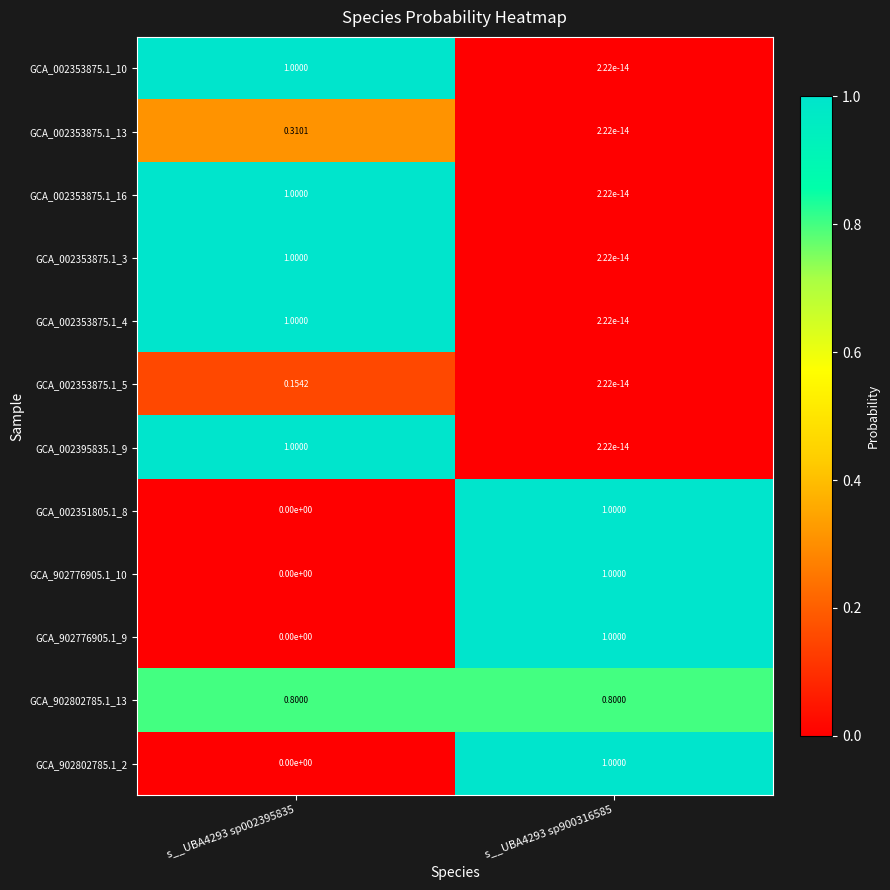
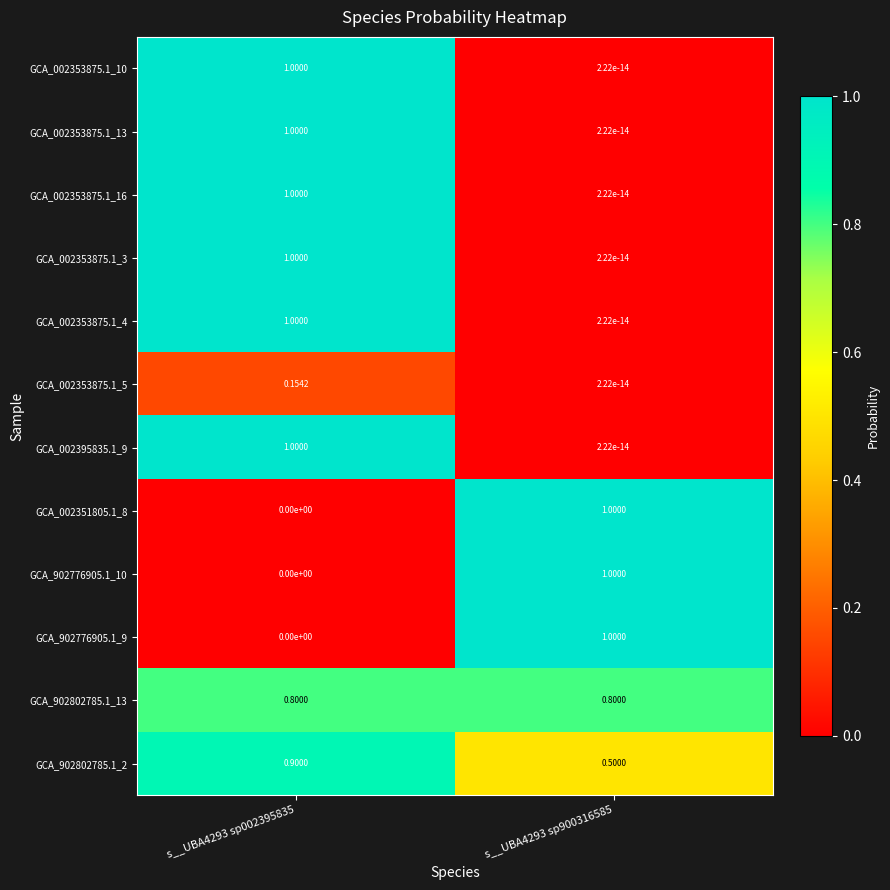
  {
    "GCA_002353875.1_10": {
      "s__UBA4293 sp002395835": "1.0000",
      "s__UBA4293 sp900316585": "2.22e-14"
    },
    "GCA_002353875.1_13": {
-     "s__UBA4293 sp002395835": "0.3101",
+     "s__UBA4293 sp002395835": "1.0000",
      "s__UBA4293 sp900316585": "2.22e-14"
    },
    "GCA_002353875.1_16": {
      "s__UBA4293 sp002395835": "1.0000",
      "s__UBA4293 sp900316585": "2.22e-14"
    },
    "GCA_002353875.1_3": {
      "s__UBA4293 sp002395835": "1.0000",
      "s__UBA4293 sp900316585": "2.22e-14"
    },
    "GCA_002353875.1_4": {
      "s__UBA4293 sp002395835": "1.0000",
      "s__UBA4293 sp900316585": "2.22e-14"
    },
    "GCA_002353875.1_5": {
      "s__UBA4293 sp002395835": "0.1542",
      "s__UBA4293 sp900316585": "2.22e-14"
    },
    "GCA_002395835.1_9": {
      "s__UBA4293 sp002395835": "1.0000",
      "s__UBA4293 sp900316585": "2.22e-14"
    },
    "GCA_002351805.1_8": {
      "s__UBA4293 sp002395835": "0.00e+00",
      "s__UBA4293 sp900316585": "1.0000"
    },
    "GCA_902776905.1_10": {
      "s__UBA4293 sp002395835": "0.00e+00",
      "s__UBA4293 sp900316585": "1.0000"
    },
    "GCA_902776905.1_9": {
      "s__UBA4293 sp002395835": "0.00e+00",
      "s__UBA4293 sp900316585": "1.0000"
    },
    "GCA_902802785.1_13": {
      "s__UBA4293 sp002395835": "0.8000",
      "s__UBA4293 sp900316585": "0.8000"
    },
    "GCA_902802785.1_2": {
-     "s__UBA4293 sp002395835": "0.00e+00",
-     "s__UBA4293 sp900316585": "1.0000"
+     "s__UBA4293 sp002395835": "0.9000",
+     "s__UBA4293 sp900316585": "0.5000"
    }
  }
